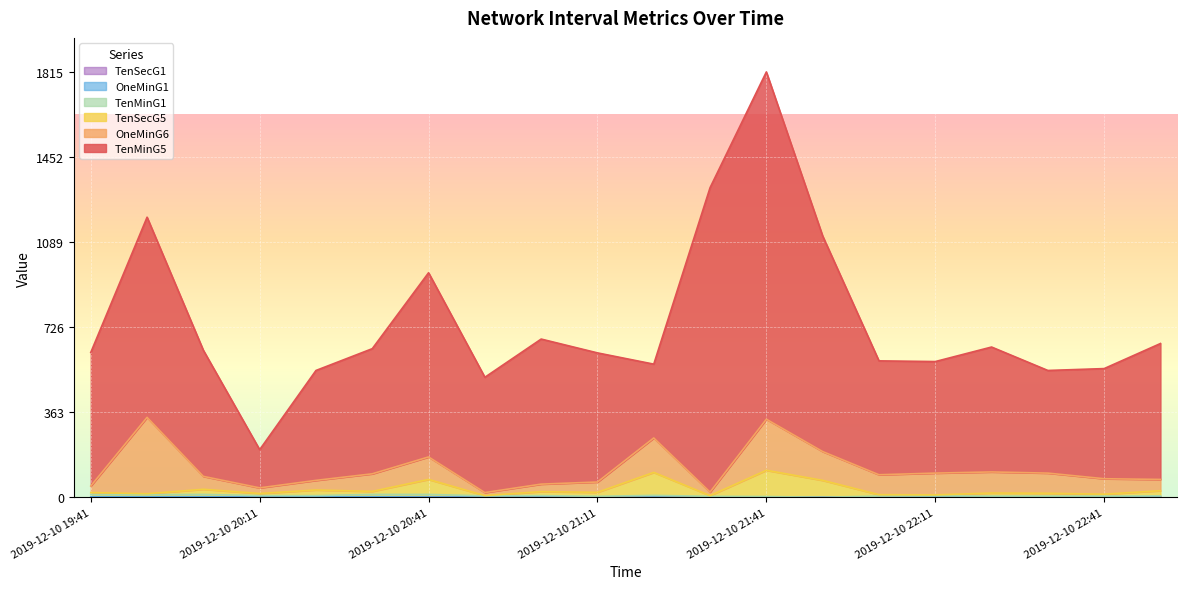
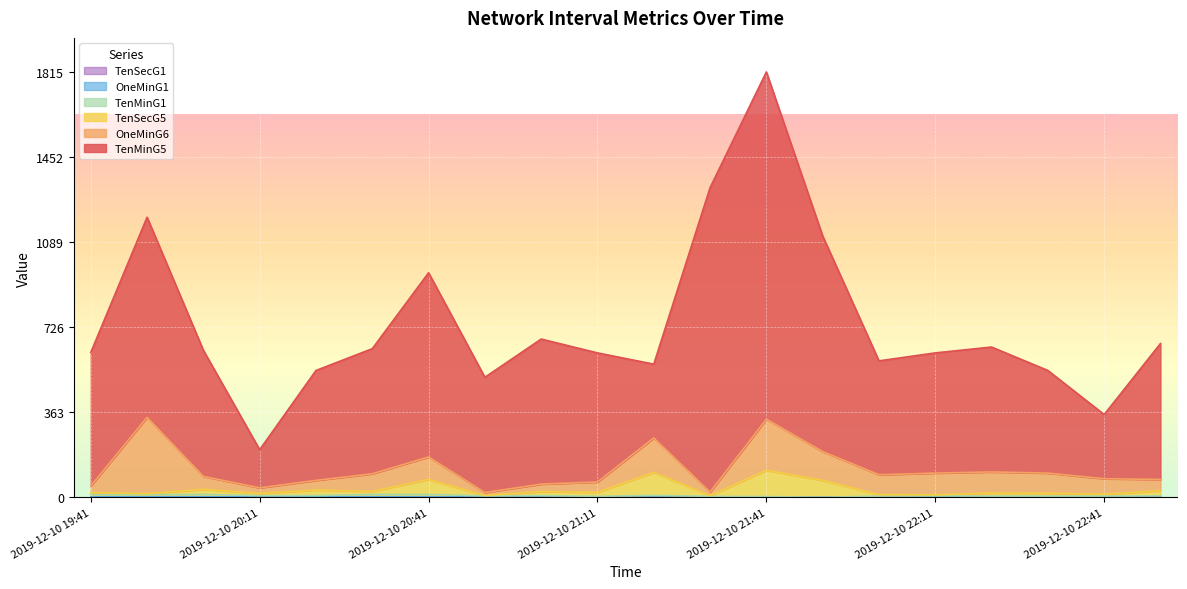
  {
    "OneMinG1": {
      "2019-12-10 19:41": 0,
      "2019-12-10 20:41": 0
    },
    "TenMinG1": {
      "2019-12-10 20:41": 10
    },
    "TenMinG5": {
      "2019-12-10 19:41": 570,
      "2019-12-10 20:11": 160,
      "2019-12-10 20:41": 790,
      "2019-12-10 21:11": 550,
      "2019-12-10 21:41": 1480,
-     "2019-12-10 22:11": 480,
-     "2019-12-10 22:41": 470
+     "2019-12-10 22:11": 510,
+     "2019-12-10 22:41": 270
    }
  }
